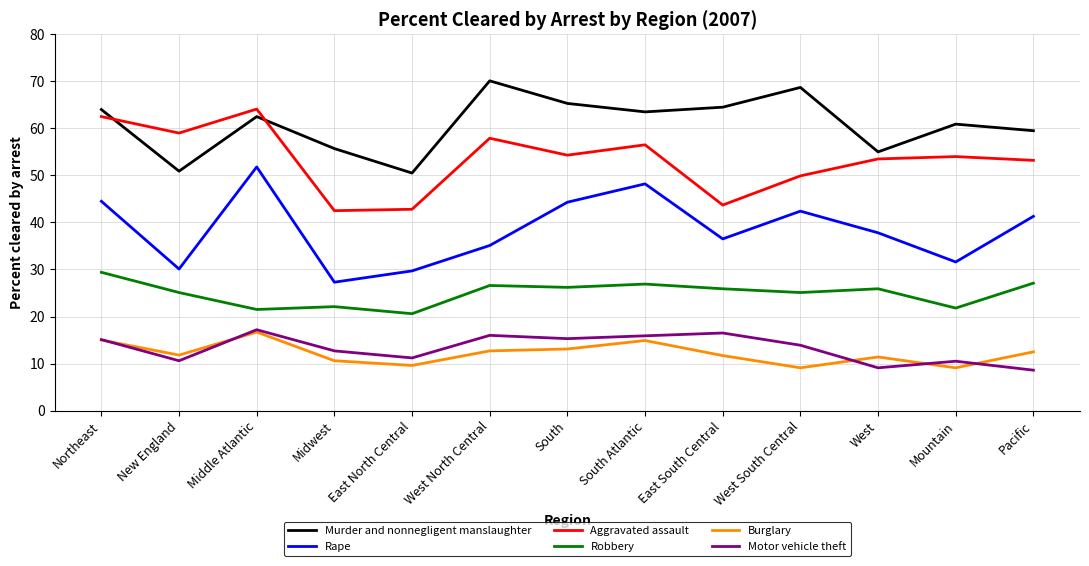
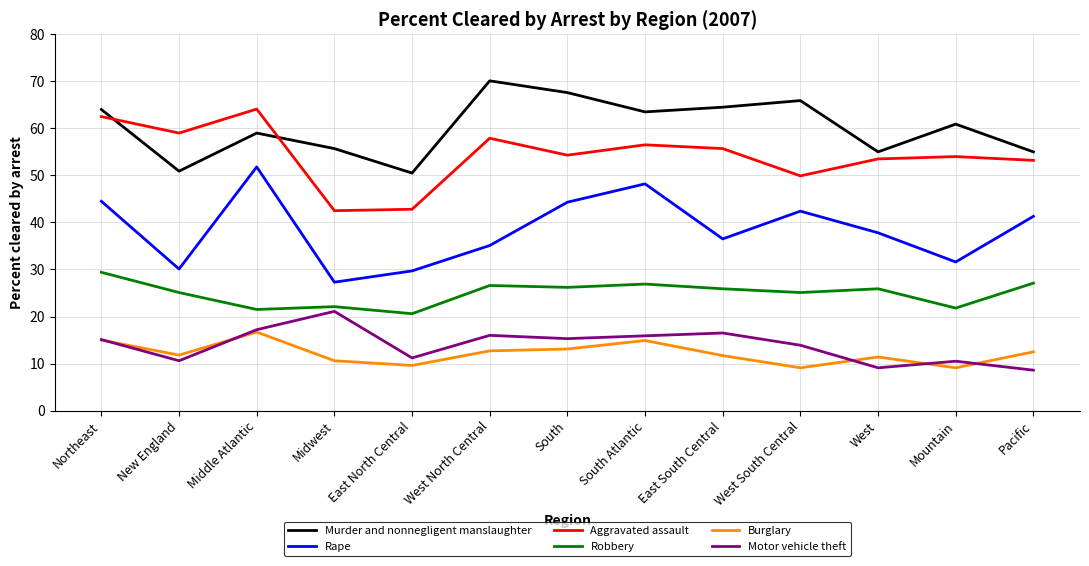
  {
    "Murder and nonnegligent manslaughter": {
      "Northeast": 64,
      "New England": 51,
-     "Middle Atlantic": 63,
+     "Middle Atlantic": 59,
      "Midwest": 56,
      "East North Central": 51,
      "West North Central": 70,
-     "South": 65,
+     "South": 68,
      "South Atlantic": 64,
      "East South Central": 65,
-     "West South Central": 69,
+     "West South Central": 66,
      "West": 55,
      "Mountain": 61,
-     "Pacific": 60
+     "Pacific": 55
    },
    "Rape": {
      "Northeast": 45,
      "New England": 30,
      "Middle Atlantic": 52,
      "Midwest": 27,
      "East North Central": 30,
      "West North Central": 35,
      "South": 44,
      "South Atlantic": 48,
      "East South Central": 37,
      "West South Central": 42,
      "West": 38,
      "Mountain": 32,
      "Pacific": 41
    },
    "Aggravated assault": {
      "Northeast": 63,
      "New England": 59,
      "Middle Atlantic": 64,
      "Midwest": 43,
      "East North Central": 43,
      "West North Central": 58,
      "South": 54,
      "South Atlantic": 57,
-     "East South Central": 44,
+     "East South Central": 56,
      "West South Central": 50,
      "West": 54,
      "Mountain": 54,
      "Pacific": 53
    },
    "Robbery": {
      "Northeast": 29,
      "New England": 25,
      "Middle Atlantic": 22,
      "Midwest": 22,
      "East North Central": 21,
      "West North Central": 27,
      "South": 26,
      "South Atlantic": 27,
      "East South Central": 26,
      "West South Central": 25,
      "West": 26,
      "Mountain": 22,
      "Pacific": 27
    },
    "Burglary": {
      "New England": 12,
      "Midwest": 11,
      "East North Central": 10,
      "West North Central": 13,
      "South": 13,
      "South Atlantic": 15,
      "East South Central": 12,
      "West South Central": 9,
      "West": 11,
      "Mountain": 9,
      "Pacific": 13
    },
    "Motor vehicle theft": {
      "New England": 11,
-     "Midwest": 13,
+     "Midwest": 21,
      "East North Central": 11,
      "West North Central": 16,
      "South": 15,
      "South Atlantic": 16,
      "East South Central": 17,
      "West South Central": 14,
      "West": 9,
      "Mountain": 11,
      "Pacific": 9
    }
  }
